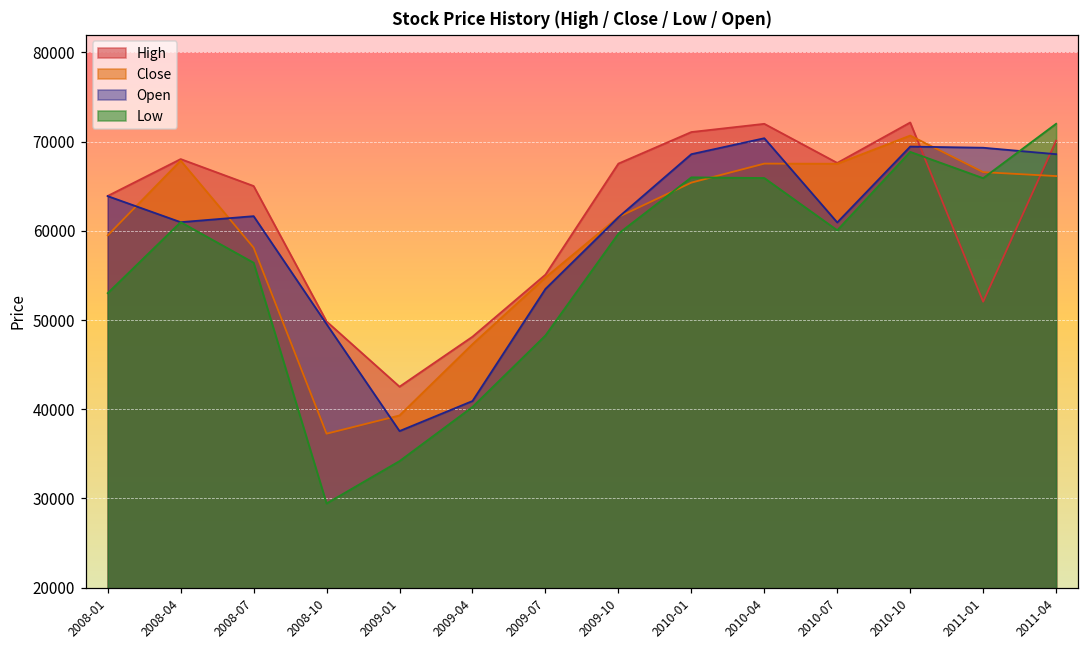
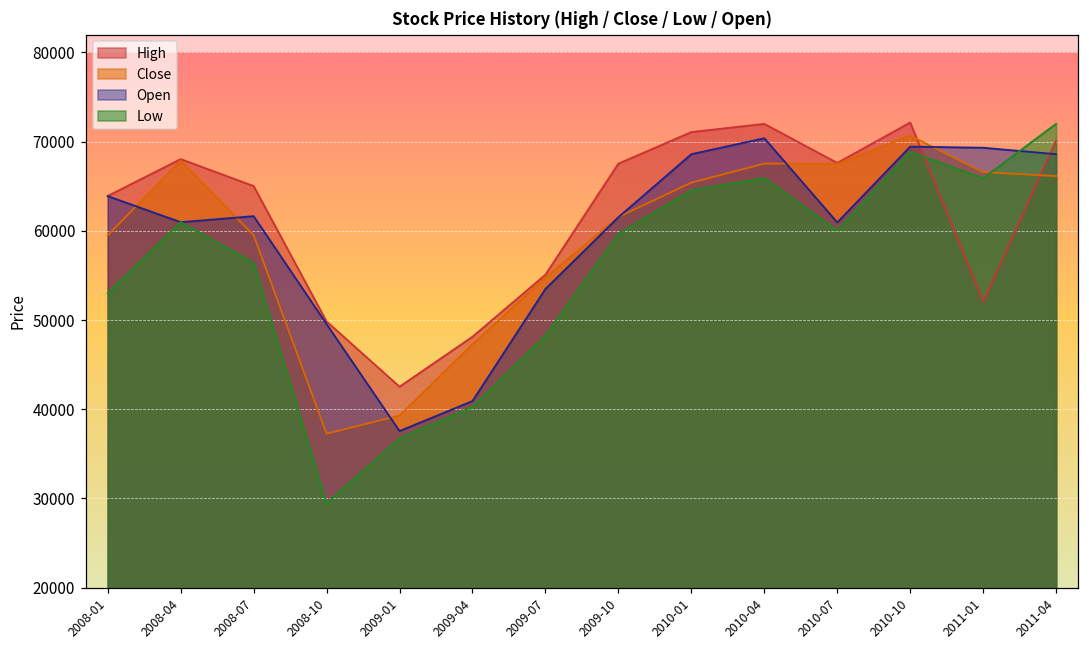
  {
    "High": {
      "2008-07": 65000,
      "2009-01": 43000,
      "2009-04": 48000,
      "2009-07": 55000,
      "2009-10": 68000,
      "2010-01": 71000,
      "2010-04": 72000,
      "2010-10": 72000,
      "2011-01": 52000,
      "2011-04": 70000
    },
    "Close": {
      "2008-01": 59000,
-     "2008-07": 58000,
+     "2008-07": 60000,
      "2008-10": 37000,
      "2009-01": 39000,
      "2009-04": 47000,
      "2009-07": 55000,
      "2010-01": 65000,
      "2010-04": 68000,
      "2010-10": 71000,
      "2011-01": 67000,
      "2011-04": 66000
    },
    "Open": {
      "2008-07": 62000,
      "2009-01": 38000,
      "2009-04": 41000,
      "2009-07": 53000,
      "2010-01": 69000,
      "2010-04": 70000,
      "2010-07": 61000,
      "2010-10": 69000,
      "2011-01": 69000,
      "2011-04": 69000
    },
    "Low": {
      "2008-01": 53000,
      "2008-07": 56000,
      "2008-10": 29000,
-     "2009-01": 34000,
+     "2009-01": 37000,
      "2009-04": 40000,
      "2009-07": 48000,
      "2009-10": 60000,
-     "2010-01": 66000,
+     "2010-01": 65000,
      "2010-04": 66000,
      "2010-07": 60000,
      "2010-10": 69000,
      "2011-01": 66000,
      "2011-04": 72000
    }
  }
